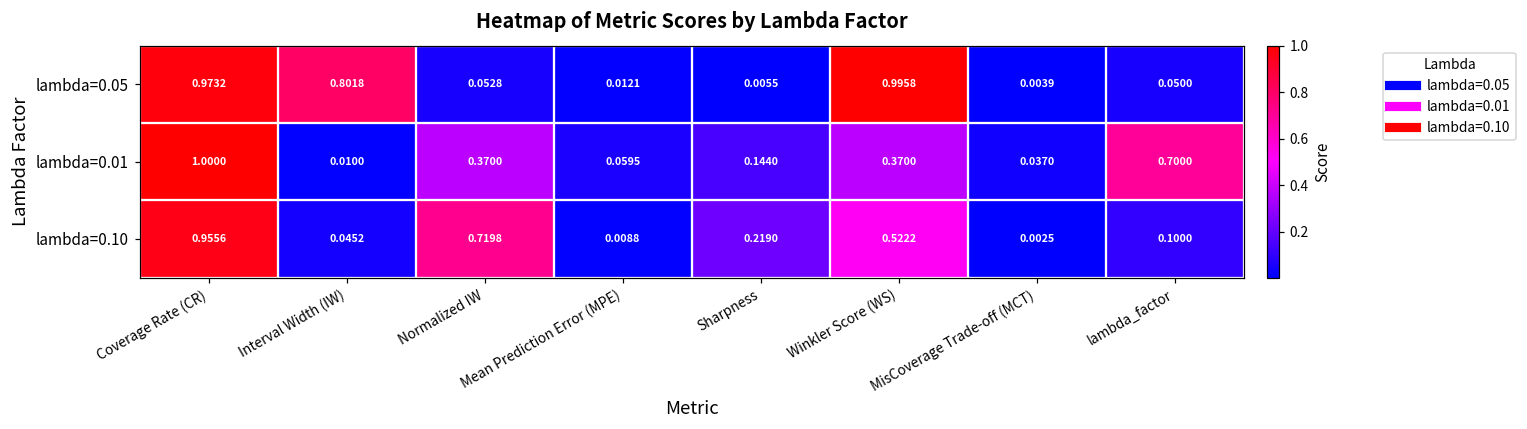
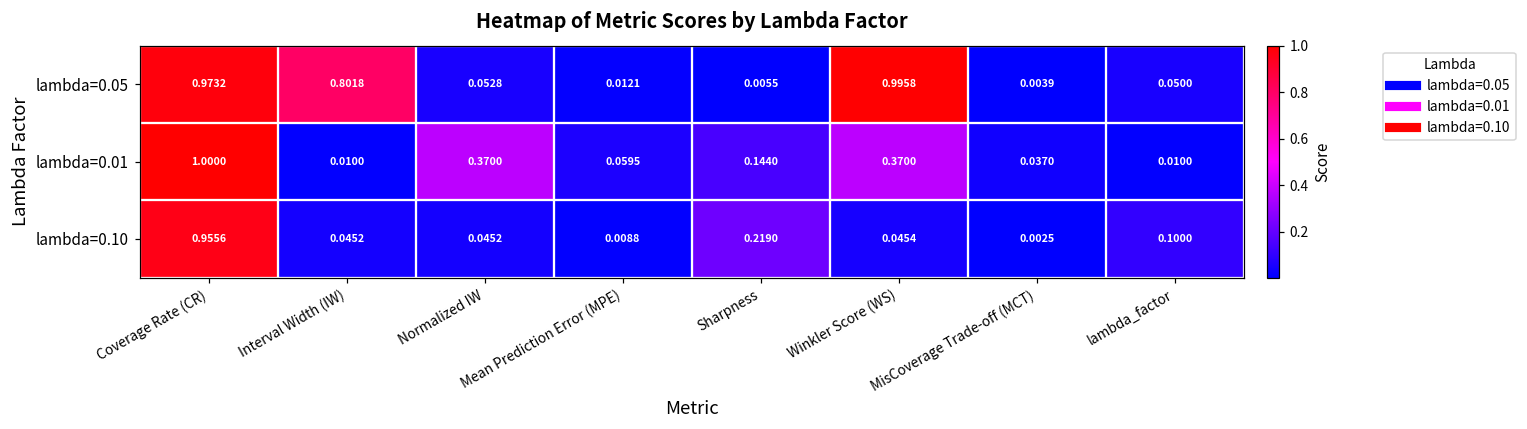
  {
    "lambda=0.05": {
      "Coverage Rate (CR)": 0.9732,
      "Interval Width (IW)": 0.8018,
      "Normalized IW": 0.0528,
      "Mean Prediction Error (MPE)": 0.0121,
      "Sharpness": 0.0055,
      "Winkler Score (WS)": 0.9958,
      "MisCoverage Trade-off (MCT)": 0.0039,
      "lambda_factor": 0.0500
    },
    "lambda=0.01": {
      "Coverage Rate (CR)": 1.0000,
      "Interval Width (IW)": 0.0100,
      "Normalized IW": 0.3700,
      "Mean Prediction Error (MPE)": 0.0595,
      "Sharpness": 0.1440,
      "Winkler Score (WS)": 0.3700,
      "MisCoverage Trade-off (MCT)": 0.0370,
-     "lambda_factor": 0.7000
+     "lambda_factor": 0.0100
    },
    "lambda=0.10": {
      "Coverage Rate (CR)": 0.9556,
      "Interval Width (IW)": 0.0452,
-     "Normalized IW": 0.7198,
+     "Normalized IW": 0.0452,
      "Mean Prediction Error (MPE)": 0.0088,
      "Sharpness": 0.2190,
-     "Winkler Score (WS)": 0.5222,
+     "Winkler Score (WS)": 0.0454,
      "MisCoverage Trade-off (MCT)": 0.0025,
      "lambda_factor": 0.1000
    }
  }
